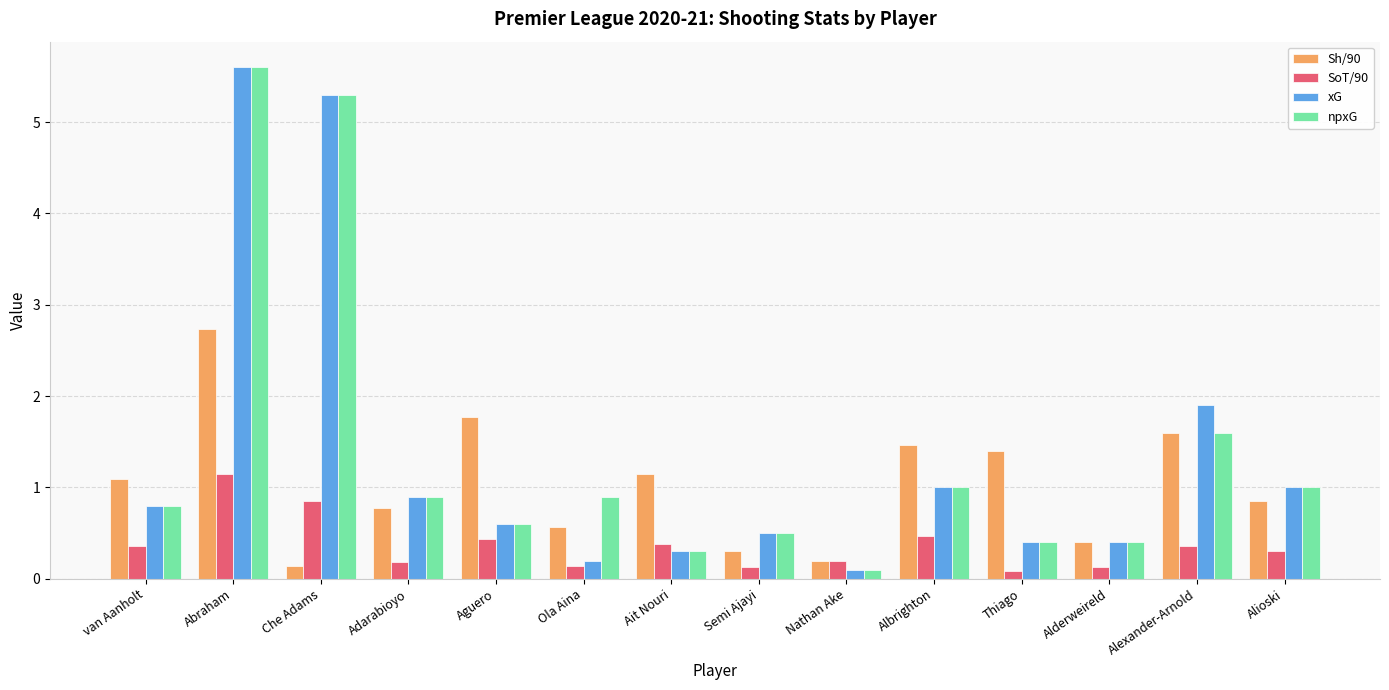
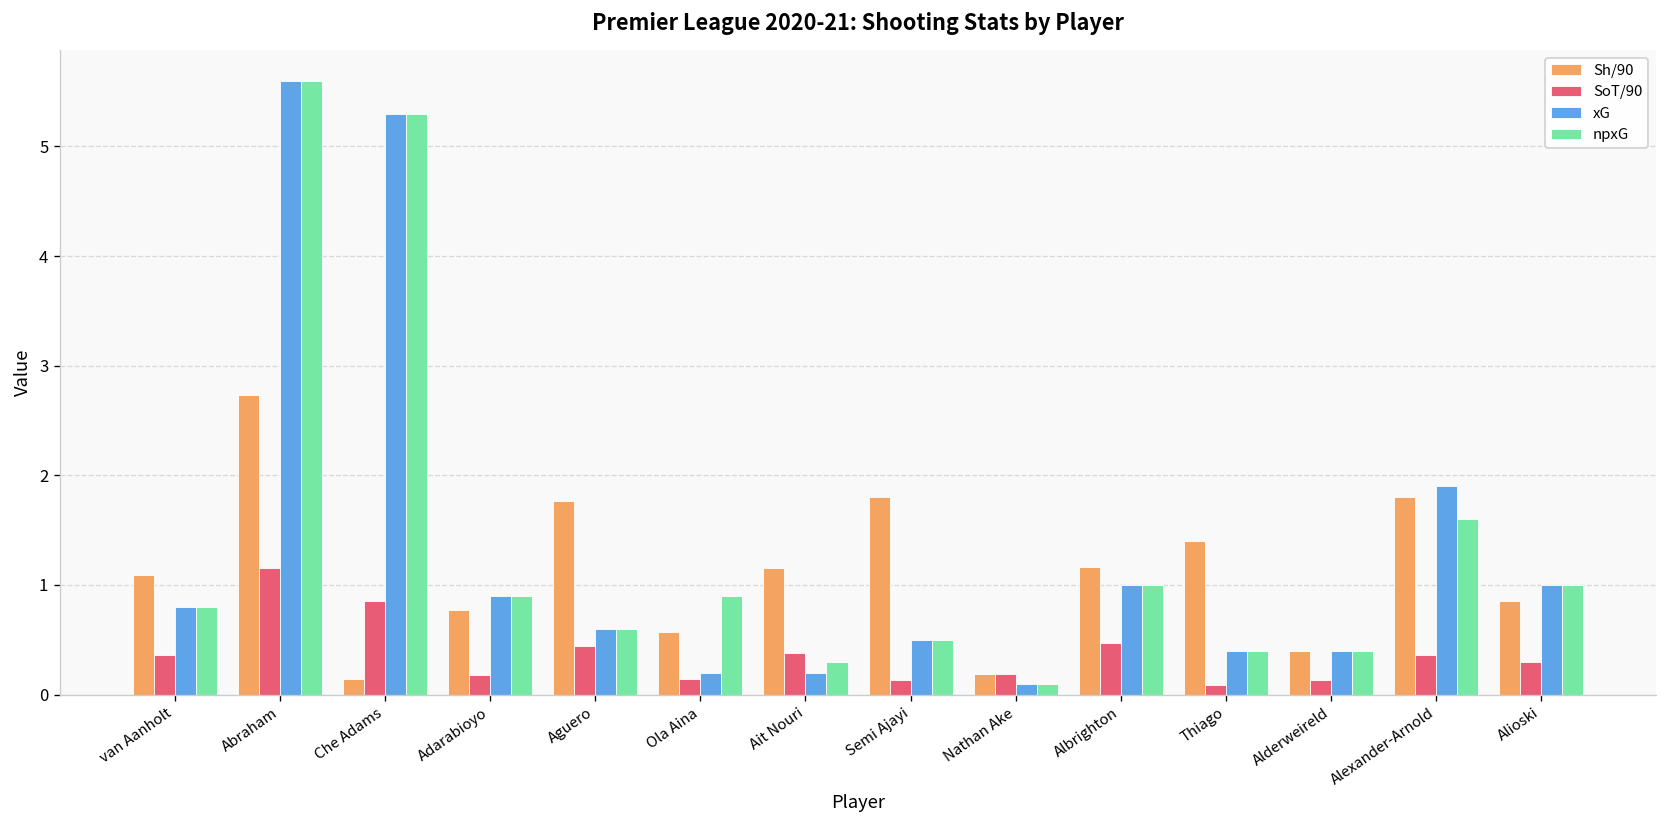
  {
    "Sh/90": {
      "van Aanholt": 1.1,
      "Abraham": 2.7,
      "Che Adams": 0.1,
      "Adarabioyo": 0.8,
      "Aguero": 1.8,
      "Ola Aina": 0.6,
      "Ait Nouri": 1.2,
-     "Semi Ajayi": 0.3,
+     "Semi Ajayi": 1.8,
      "Nathan Ake": 0.2,
-     "Albrighton": 1.5,
+     "Albrighton": 1.2,
      "Thiago": 1.4,
      "Alderweireld": 0.4,
-     "Alexander-Arnold": 1.6,
+     "Alexander-Arnold": 1.8,
      "Alioski": 0.9
    },
    "SoT/90": {
      "van Aanholt": 0.4,
      "Abraham": 1.2,
      "Che Adams": 0.9,
      "Adarabioyo": 0.2,
      "Aguero": 0.4,
      "Ola Aina": 0.1,
      "Ait Nouri": 0.4,
      "Semi Ajayi": 0.1,
      "Nathan Ake": 0.2,
      "Albrighton": 0.5,
      "Thiago": 0.1,
      "Alderweireld": 0.1,
      "Alexander-Arnold": 0.4,
      "Alioski": 0.3
    },
    "xG": {
      "van Aanholt": 0.8,
      "Abraham": 5.6,
      "Che Adams": 5.3,
      "Adarabioyo": 0.9,
      "Aguero": 0.6,
      "Ola Aina": 0.2,
-     "Ait Nouri": 0.3,
+     "Ait Nouri": 0.2,
      "Semi Ajayi": 0.5,
      "Nathan Ake": 0.1,
      "Albrighton": 1.0,
      "Thiago": 0.4,
      "Alderweireld": 0.4,
      "Alexander-Arnold": 1.9,
      "Alioski": 1.0
    },
    "npxG": {
      "van Aanholt": 0.8,
      "Abraham": 5.6,
      "Che Adams": 5.3,
      "Adarabioyo": 0.9,
      "Aguero": 0.6,
      "Ola Aina": 0.9,
      "Ait Nouri": 0.3,
      "Semi Ajayi": 0.5,
      "Nathan Ake": 0.1,
      "Albrighton": 1.0,
      "Thiago": 0.4,
      "Alderweireld": 0.4,
      "Alexander-Arnold": 1.6,
      "Alioski": 1.0
    }
  }
